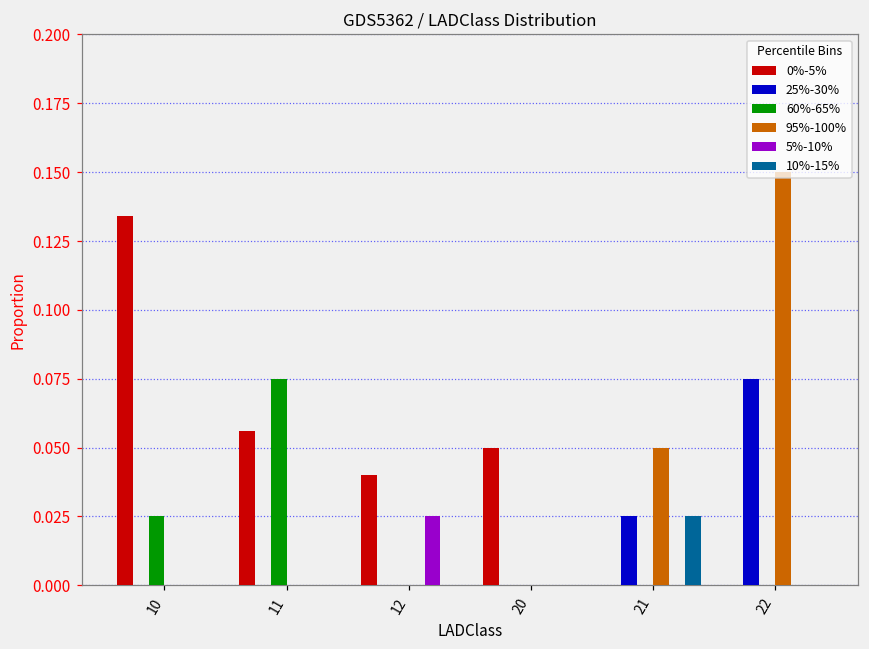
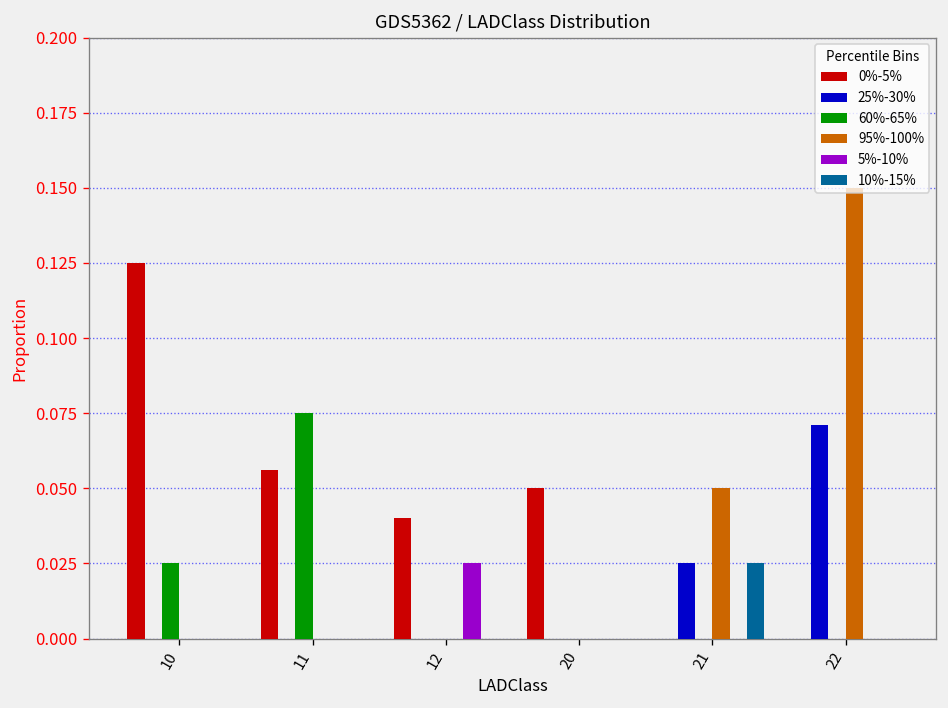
  {
    "0%-5%": {
-     "10": 0.134,
+     "10": 0.125,
      "11": 0.056,
      "12": 0.040,
      "20": 0.050,
      "21": 0.000,
      "22": 0.000
    },
    "25%-30%": {
      "10": 0.000,
      "11": 0.000,
      "12": 0.000,
      "20": 0.000,
      "21": 0.025,
-     "22": 0.075
+     "22": 0.071
    },
    "60%-65%": {
      "10": 0.025,
      "11": 0.075,
      "12": 0.000,
      "20": 0.000,
      "21": 0.000,
      "22": 0.000
    },
    "95%-100%": {
      "10": 0.000,
      "11": 0.000,
      "12": 0.000,
      "20": 0.000,
      "21": 0.050,
      "22": 0.150
    },
    "5%-10%": {
      "10": 0.000,
      "11": 0.000,
      "12": 0.025,
      "20": 0.000,
      "21": 0.000,
      "22": 0.000
    },
    "10%-15%": {
      "10": 0.000,
      "11": 0.000,
      "12": 0.000,
      "20": 0.000,
      "21": 0.025,
      "22": 0.000
    }
  }
